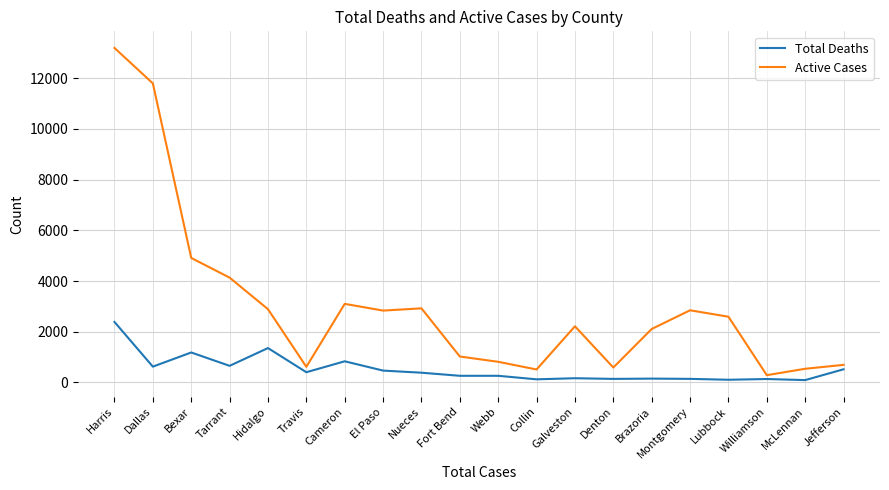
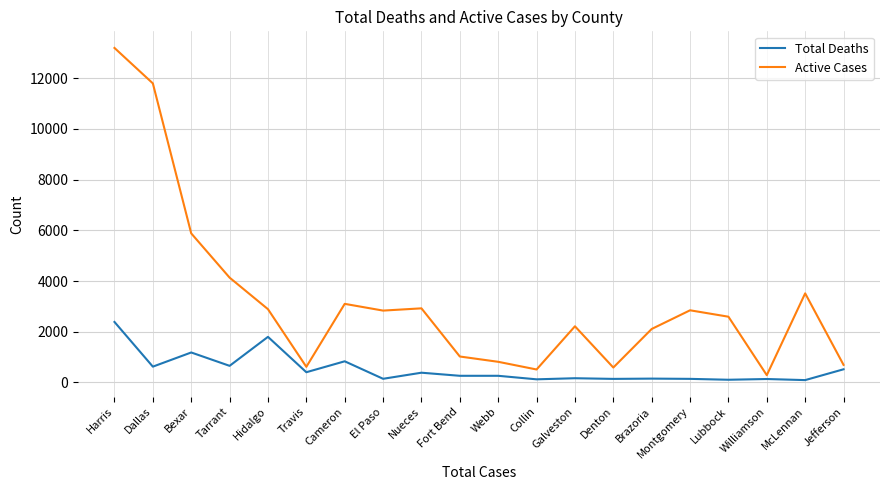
  {
    "Total Deaths": {
      "Harris": 2400,
      "Dallas": 600,
      "Bexar": 1200,
      "Tarrant": 700,
-     "Hidalgo": 1400,
+     "Hidalgo": 1800,
      "Travis": 400,
      "Cameron": 800,
-     "El Paso": 500,
+     "El Paso": 100,
      "Nueces": 400,
      "Fort Bend": 300,
      "Webb": 300,
      "Collin": 100,
      "Galveston": 200,
      "Denton": 100,
      "Brazoria": 200,
      "Montgomery": 100,
      "Lubbock": 100,
      "Williamson": 100,
      "McLennan": 100,
      "Jefferson": 500
    },
    "Active Cases": {
      "Harris": 13200,
      "Dallas": 11800,
-     "Bexar": 4900,
+     "Bexar": 5900,
      "Tarrant": 4100,
      "Hidalgo": 2900,
      "Travis": 600,
      "Cameron": 3100,
      "El Paso": 2800,
      "Nueces": 2900,
      "Fort Bend": 1000,
      "Webb": 800,
      "Collin": 500,
      "Galveston": 2200,
      "Denton": 600,
      "Brazoria": 2100,
      "Montgomery": 2800,
      "Lubbock": 2600,
      "Williamson": 300,
-     "McLennan": 500,
+     "McLennan": 3500,
      "Jefferson": 700
    }
  }
